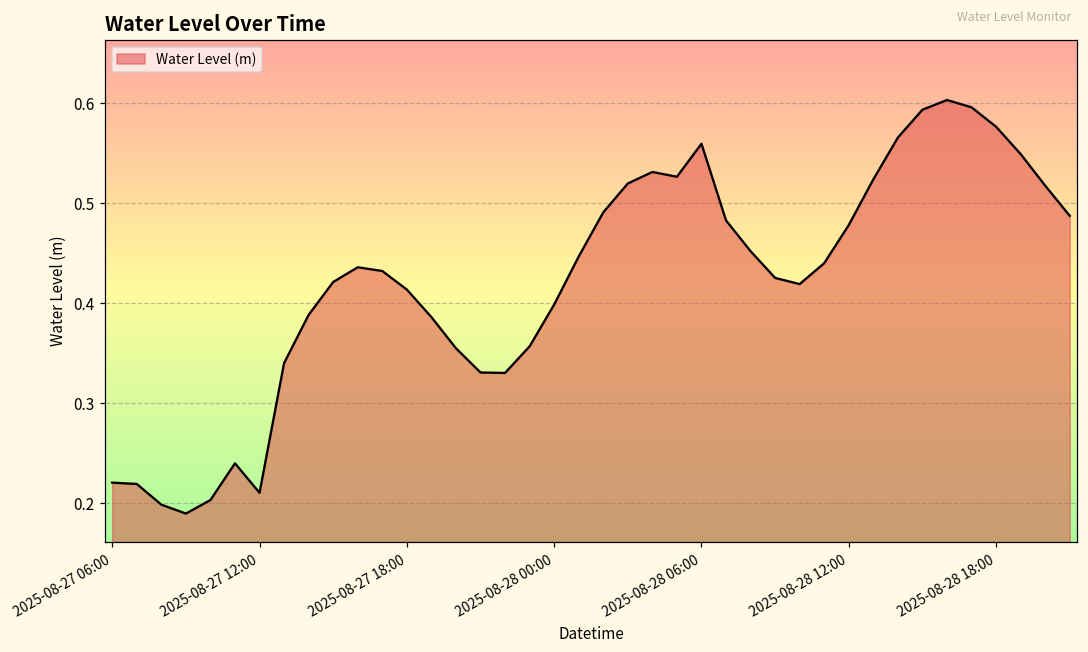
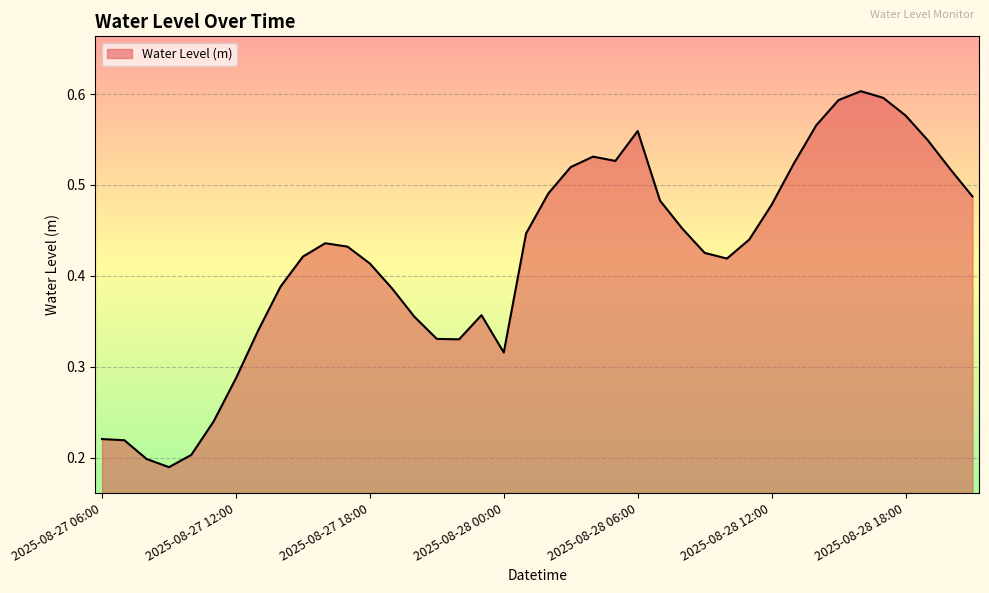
  {
    "2025-08-27 06:00": 0.22,
-   "2025-08-27 12:00": 0.21,
+   "2025-08-27 12:00": 0.29,
    "2025-08-27 18:00": 0.41,
-   "2025-08-28 00:00": 0.40,
+   "2025-08-28 00:00": 0.32,
    "2025-08-28 06:00": 0.56,
    "2025-08-28 12:00": 0.48,
    "2025-08-28 18:00": 0.58
  }
